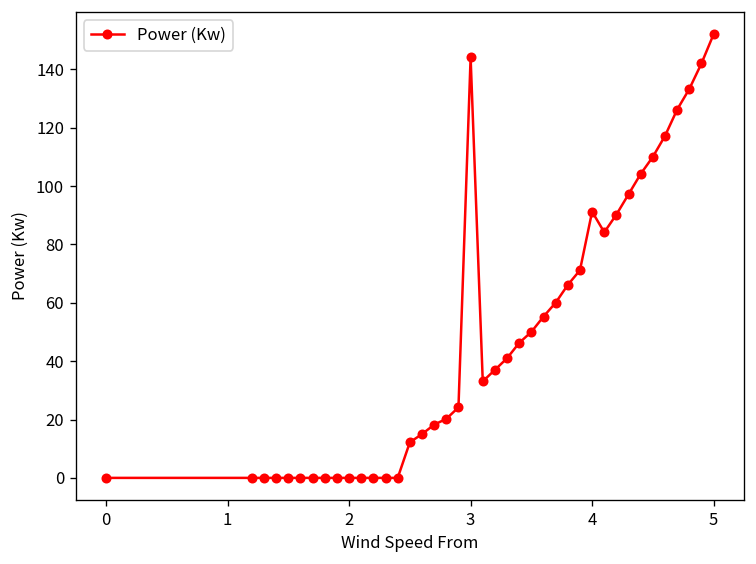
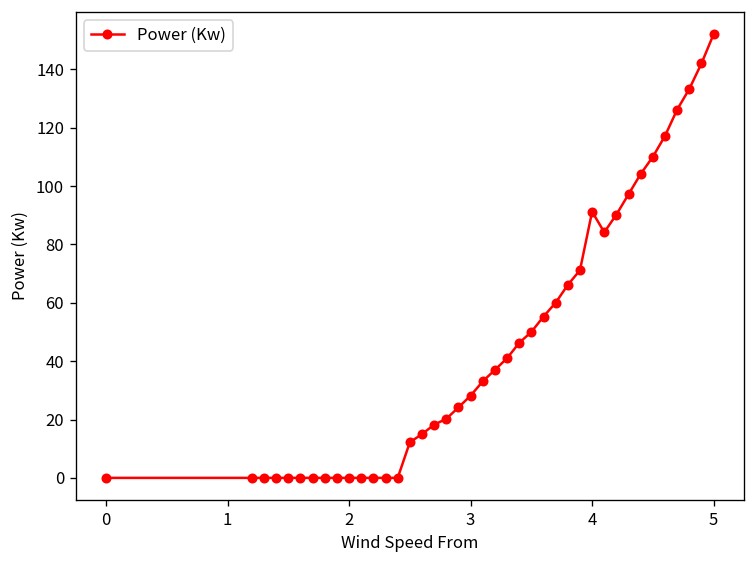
  {
    "0": 0,
    "2": 0,
-   "3": 144,
+   "3": 28,
    "4": 91,
    "5": 152
  }
